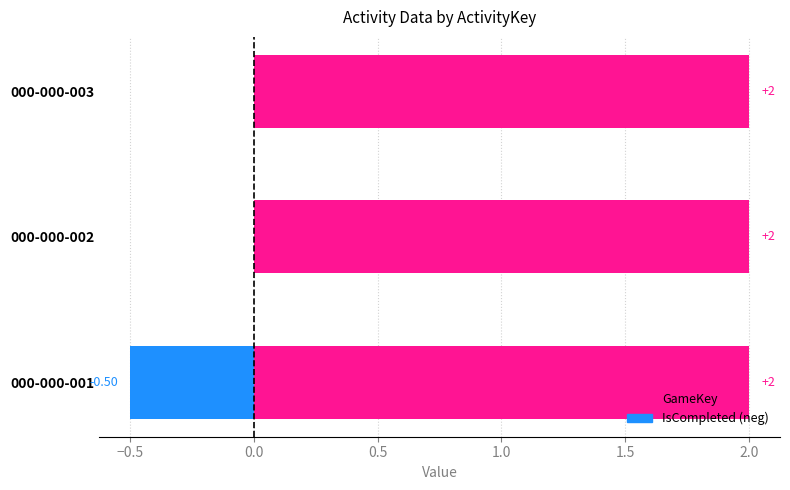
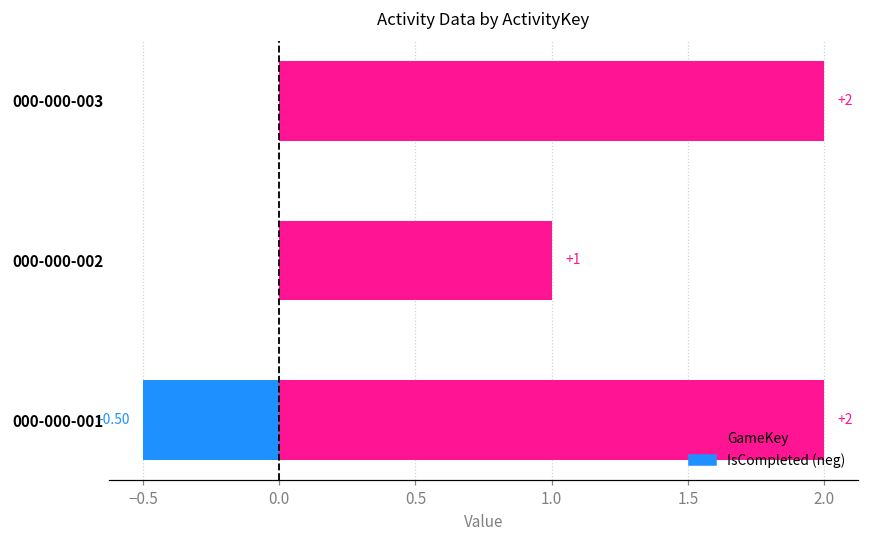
  {
    "000-000-003": "+2",
-   "000-000-002": "+2"
+   "000-000-002": "+1"
  }
